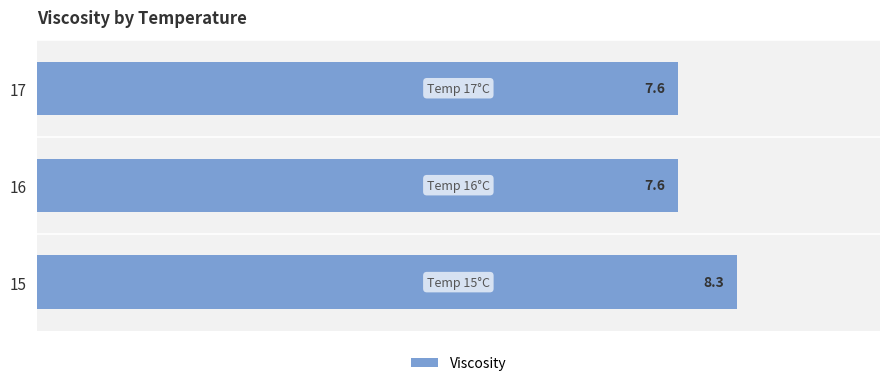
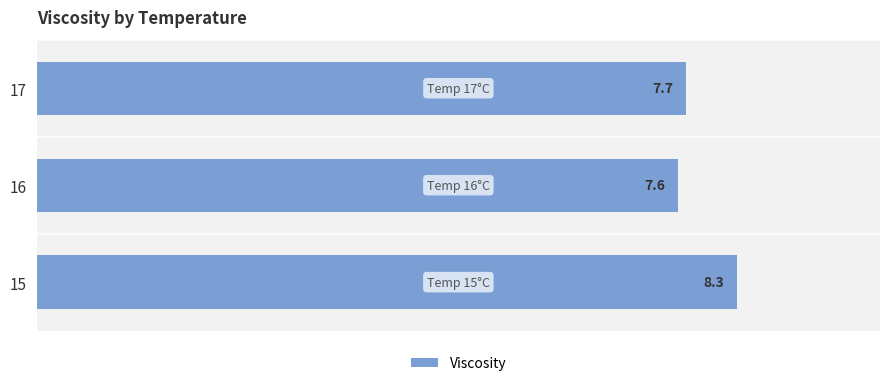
  {
-   "17": 7.6,
+   "17": 7.7,
    "16": 7.6,
    "15": 8.3
  }
